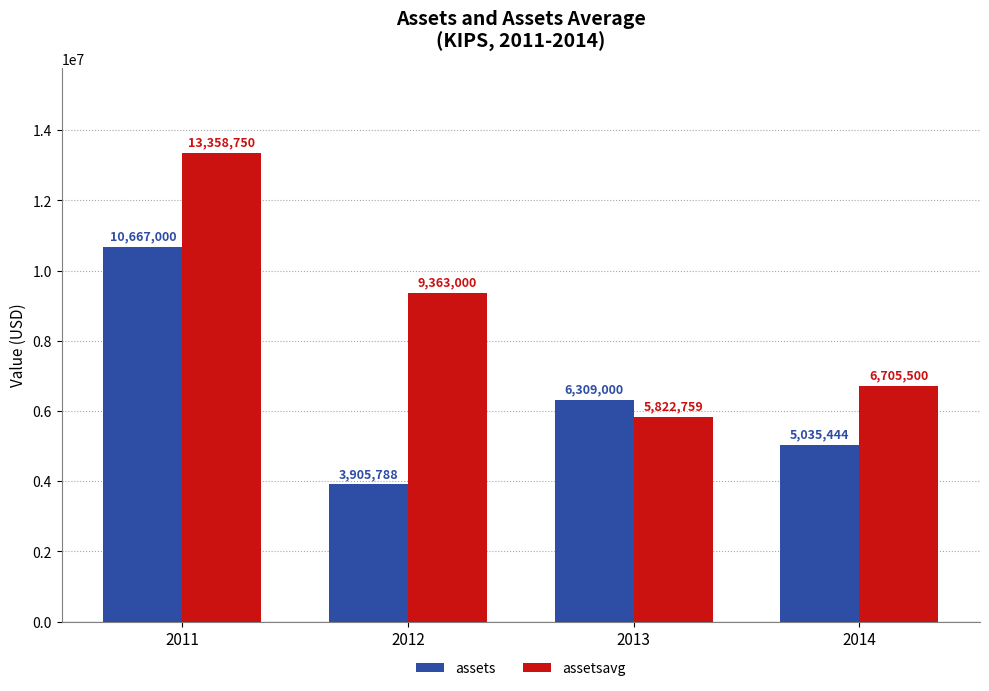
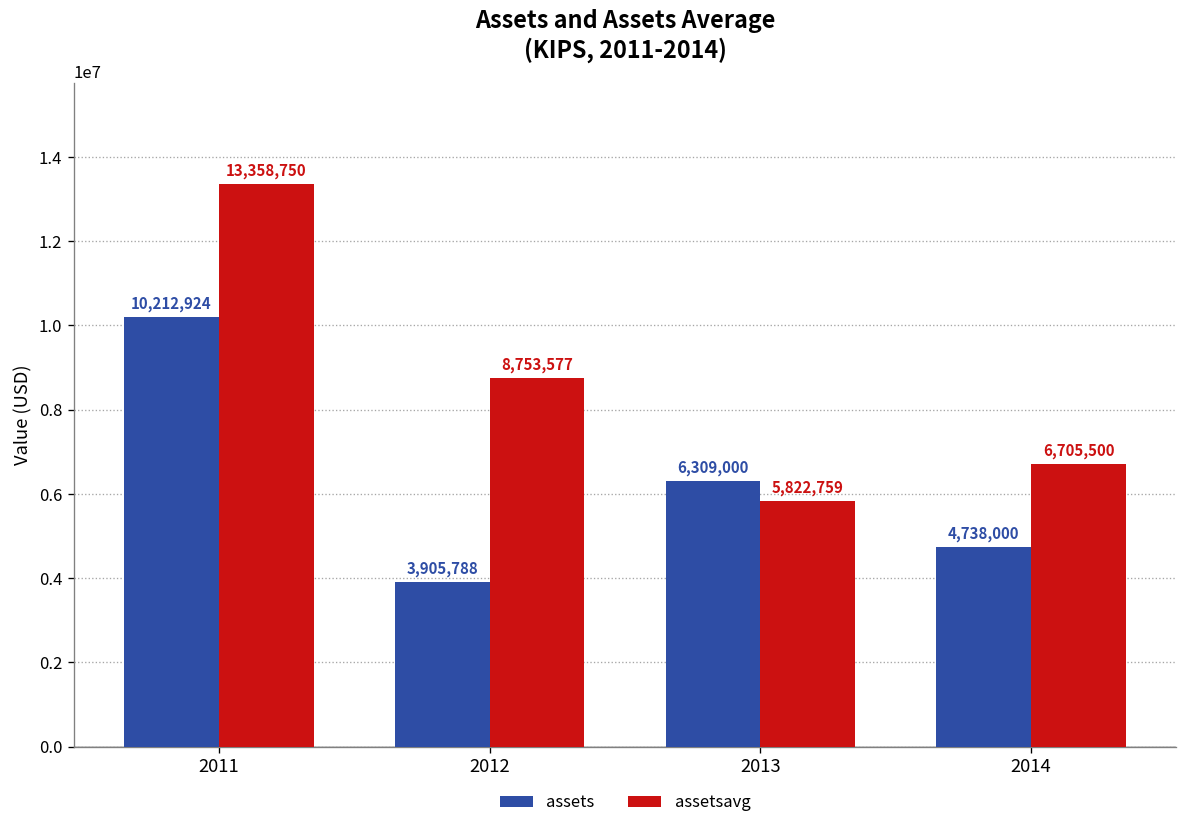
  {
    "assets": {
-     "2011": "10,667,000",
+     "2011": "10,212,924",
      "2012": "3,905,788",
      "2013": "6,309,000",
-     "2014": "5,035,444"
+     "2014": "4,738,000"
    },
    "assetsavg": {
      "2011": "13,358,750",
-     "2012": "9,363,000",
+     "2012": "8,753,577",
      "2013": "5,822,759",
      "2014": "6,705,500"
    }
  }
